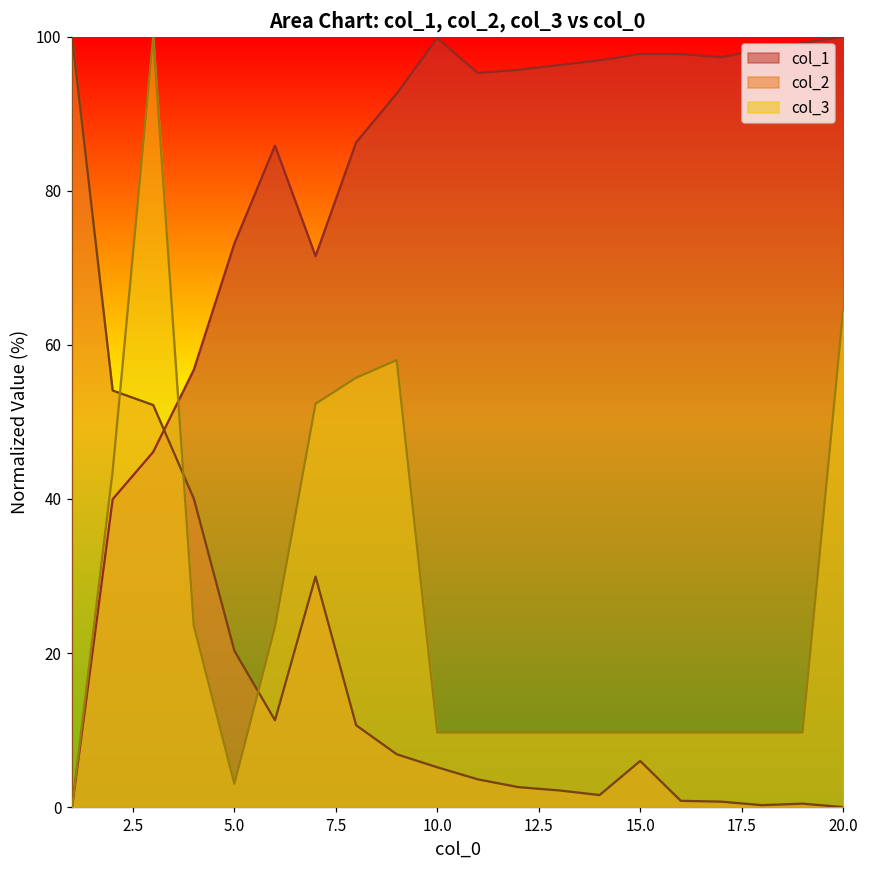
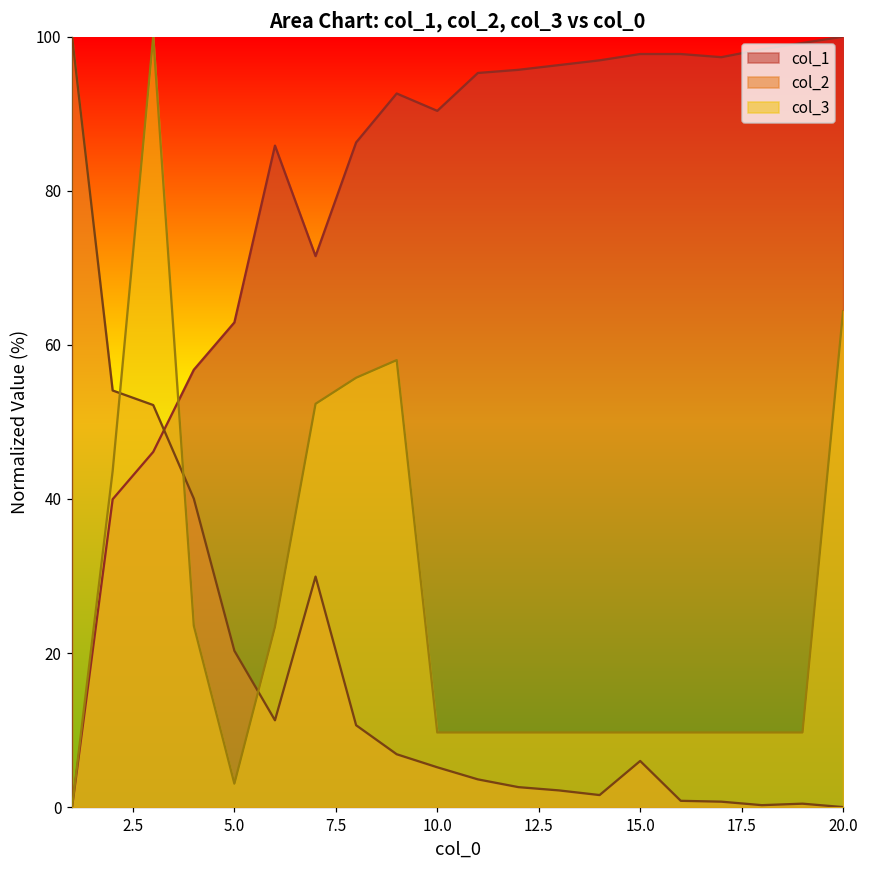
  {
    "col_1": {
-     "5.0": 73,
-     "10.0": 100,
+     "5.0": 63,
+     "10.0": 90,
      "15.0": 98,
      "20.0": 100
    },
    "col_2": {
      "5.0": 20,
      "10.0": 5,
      "15.0": 6,
      "20.0": 0
    },
    "col_3": {
      "5.0": 3,
      "10.0": 10,
      "15.0": 10,
      "20.0": 64
    }
  }
